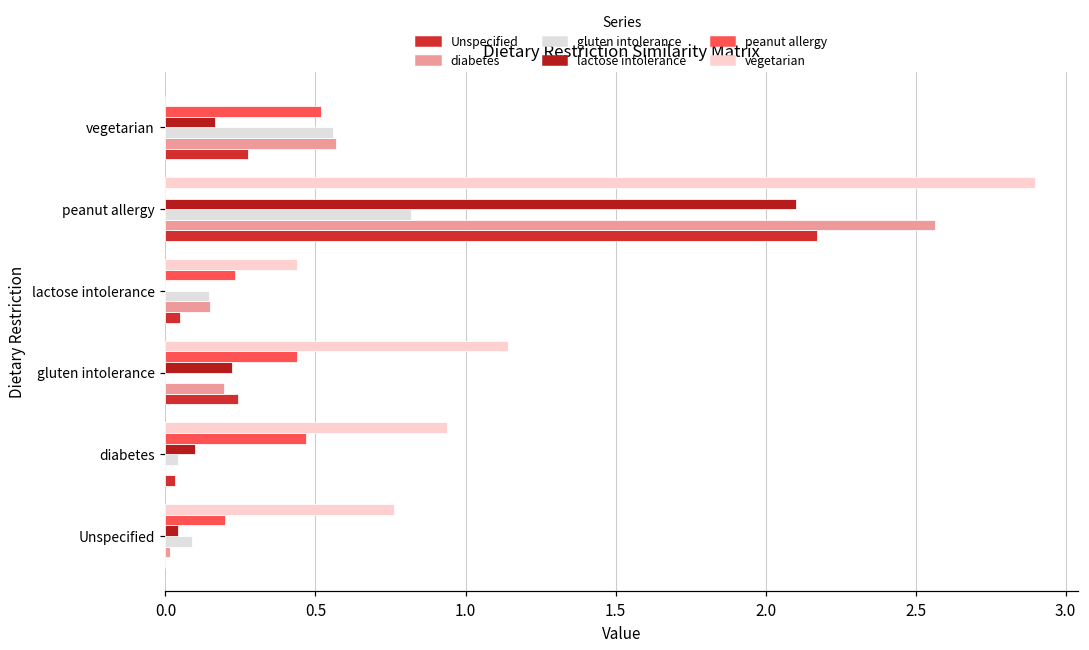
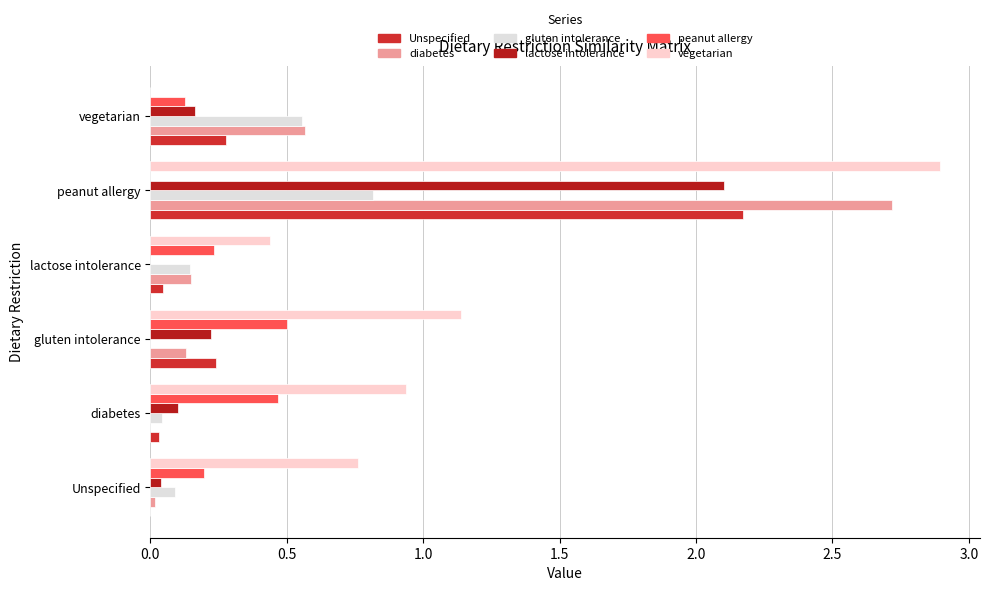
  {
    "diabetes": {
      "vegetarian": 0.57,
-     "peanut allergy": 2.57,
+     "peanut allergy": 2.72,
      "lactose intolerance": 0.15,
-     "gluten intolerance": 0.19,
+     "gluten intolerance": 0.13,
      "diabetes": 0.00,
      "Unspecified": 0.02
    },
    "peanut allergy": {
-     "vegetarian": 0.52,
+     "vegetarian": 0.13,
      "peanut allergy": 0.00,
      "lactose intolerance": 0.23,
-     "gluten intolerance": 0.44,
+     "gluten intolerance": 0.50,
      "diabetes": 0.47,
      "Unspecified": 0.20
    }
  }
